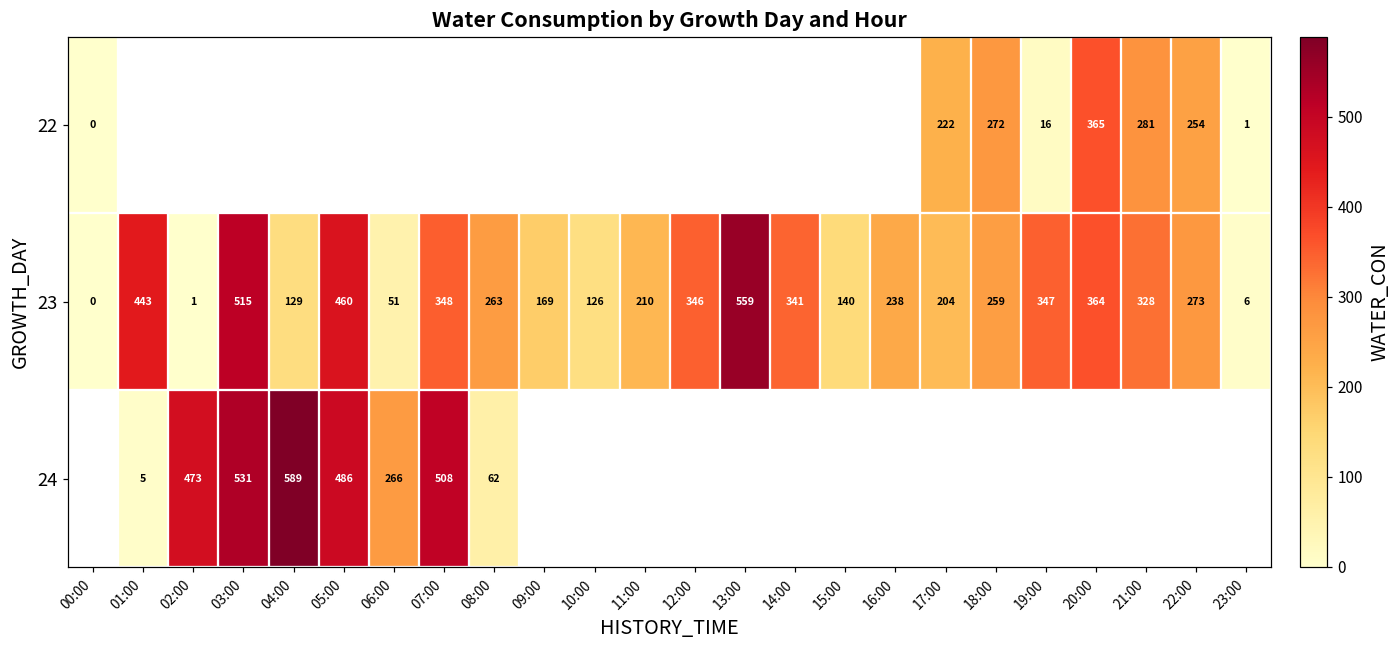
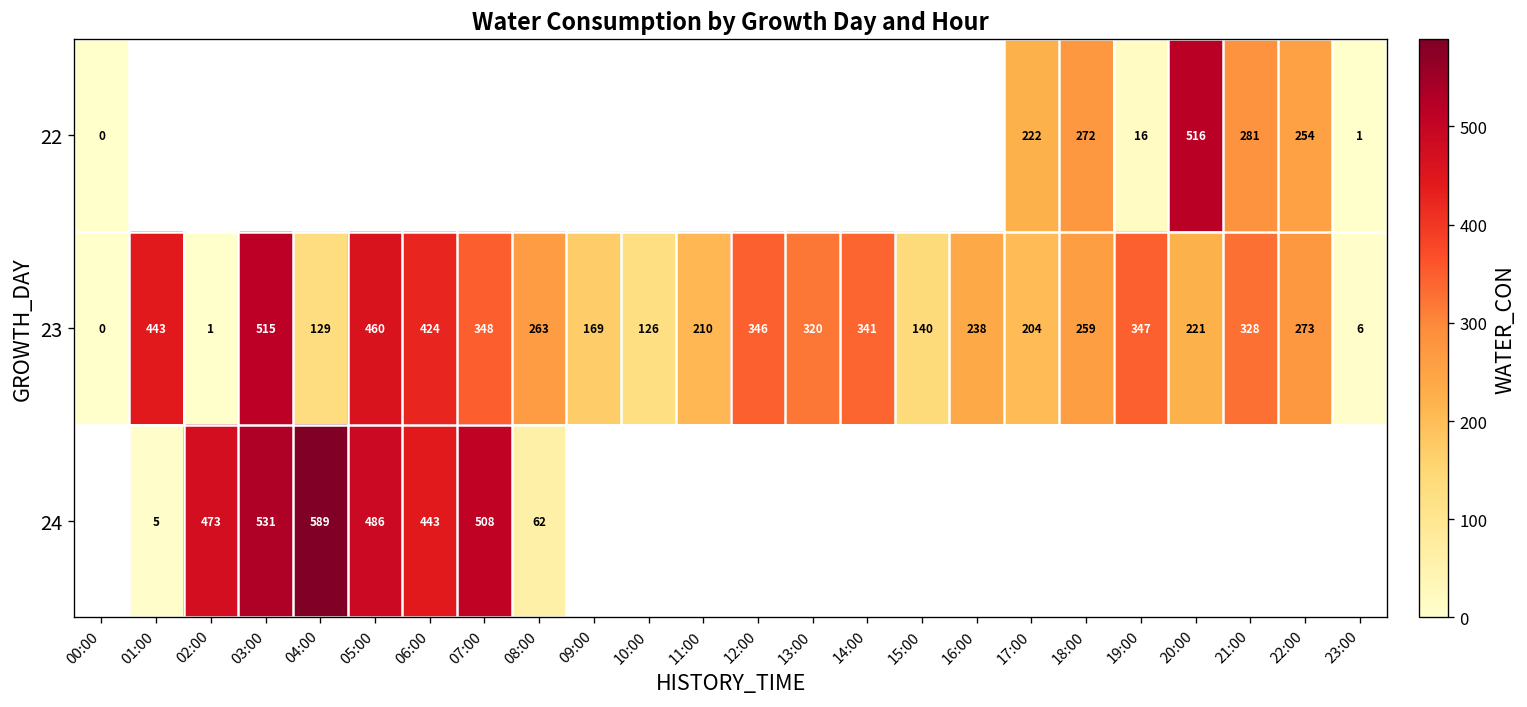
  {
    "22": {
      "00:00": 0,
      "17:00": 222,
      "18:00": 272,
      "19:00": 16,
-     "20:00": 365,
+     "20:00": 516,
      "21:00": 281,
      "22:00": 254,
      "23:00": 1
    },
    "23": {
      "00:00": 0,
      "01:00": 443,
      "02:00": 1,
      "03:00": 515,
      "04:00": 129,
      "05:00": 460,
-     "06:00": 51,
+     "06:00": 424,
      "07:00": 348,
      "08:00": 263,
      "09:00": 169,
      "10:00": 126,
      "11:00": 210,
      "12:00": 346,
-     "13:00": 559,
+     "13:00": 320,
      "14:00": 341,
      "15:00": 140,
      "16:00": 238,
      "17:00": 204,
      "18:00": 259,
      "19:00": 347,
-     "20:00": 364,
+     "20:00": 221,
      "21:00": 328,
      "22:00": 273,
      "23:00": 6
    },
    "24": {
      "01:00": 5,
      "02:00": 473,
      "03:00": 531,
      "04:00": 589,
      "05:00": 486,
-     "06:00": 266,
+     "06:00": 443,
      "07:00": 508,
      "08:00": 62
    }
  }
